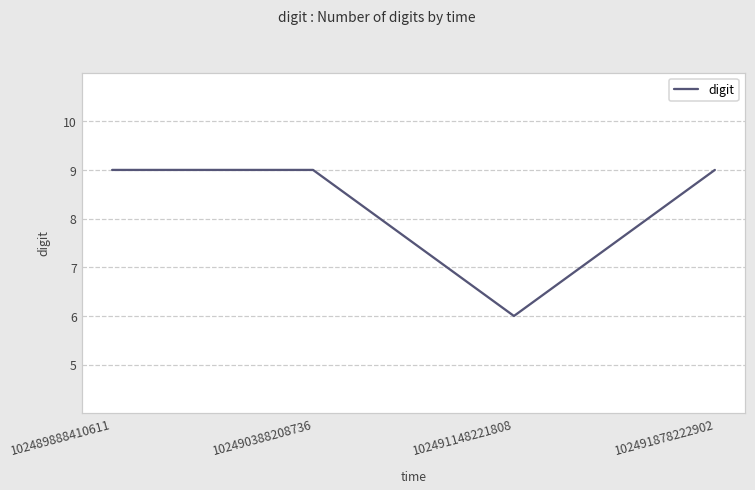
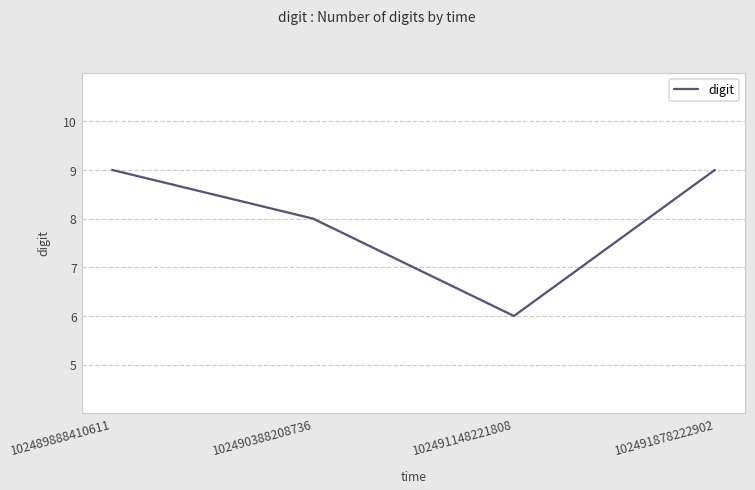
  {
    "102489888410611": 9,
-   "102490388208736": 9,
+   "102490388208736": 8,
    "102491148221808": 6,
    "102491878222902": 9
  }
